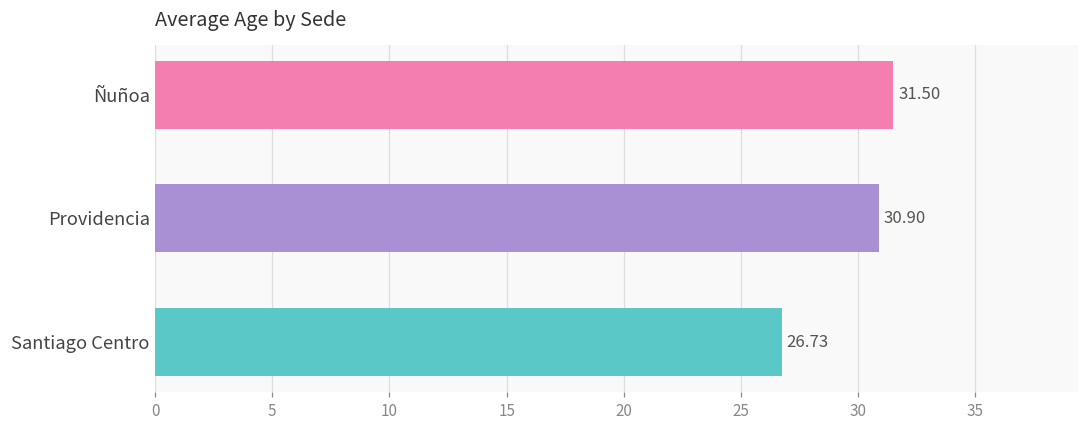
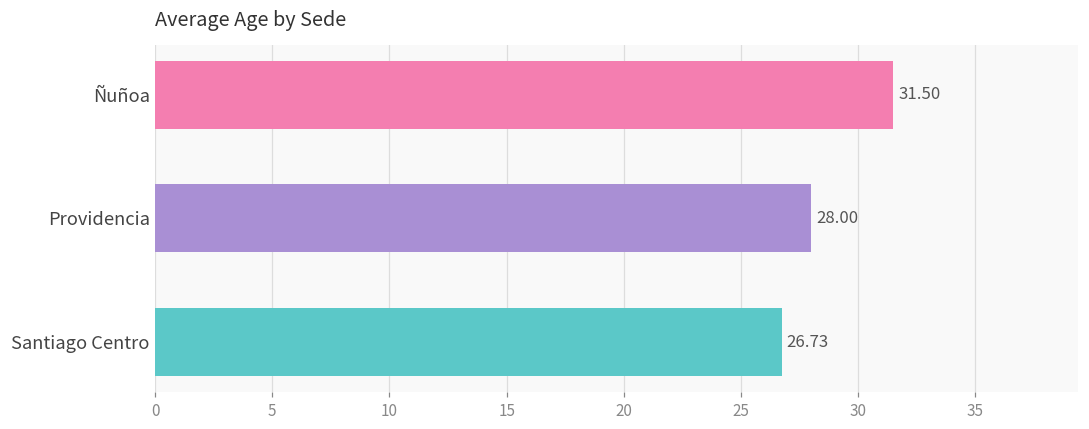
  {
    "Ñuñoa": 31.50,
-   "Providencia": 30.90,
+   "Providencia": 28.00,
    "Santiago Centro": 26.73
  }
